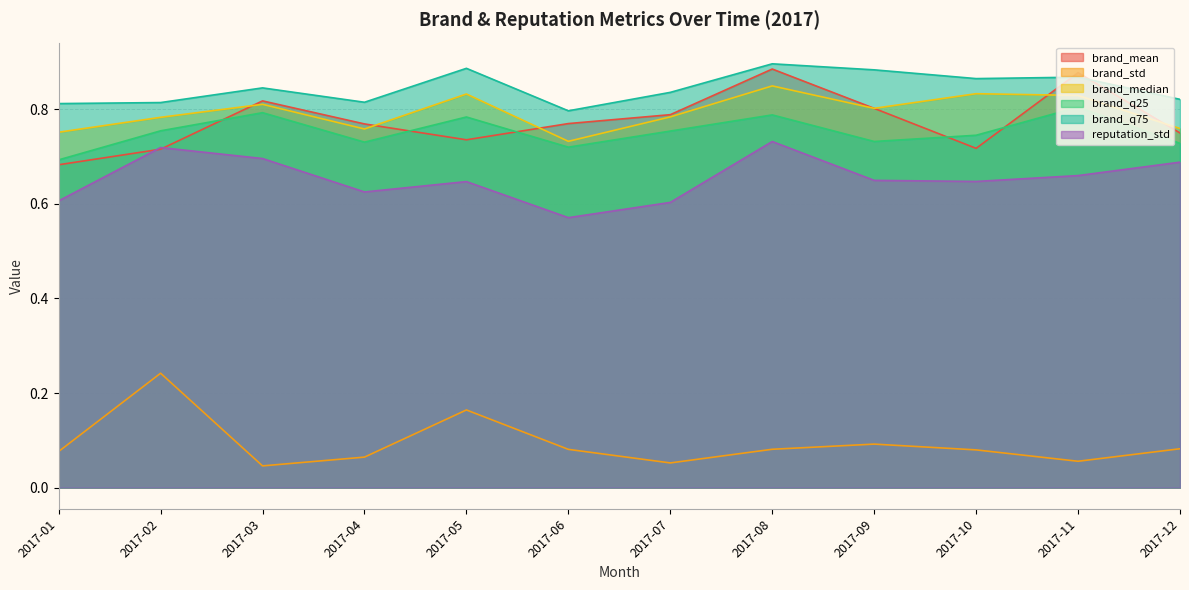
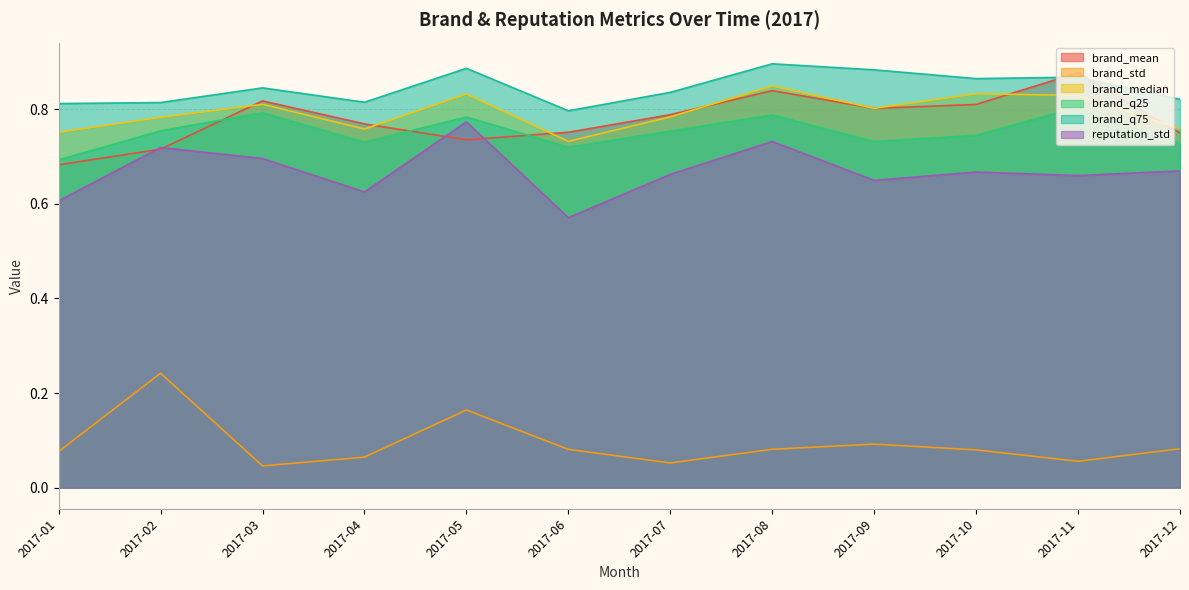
  {
    "brand_mean": {
      "2017-01": 0.68,
      "2017-03": 0.82,
      "2017-04": 0.77,
      "2017-05": 0.74,
-     "2017-06": 0.77,
-     "2017-08": 0.88,
-     "2017-10": 0.72,
+     "2017-06": 0.75,
+     "2017-08": 0.84,
+     "2017-10": 0.81,
      "2017-12": 0.75
    },
    "reputation_std": {
      "2017-01": 0.61,
      "2017-03": 0.70,
      "2017-04": 0.62,
-     "2017-05": 0.65,
+     "2017-05": 0.77,
      "2017-06": 0.57,
-     "2017-07": 0.60,
+     "2017-07": 0.66,
      "2017-08": 0.73,
      "2017-09": 0.65,
-     "2017-10": 0.65,
+     "2017-10": 0.67,
      "2017-11": 0.66,
-     "2017-12": 0.69
+     "2017-12": 0.67
    }
  }
